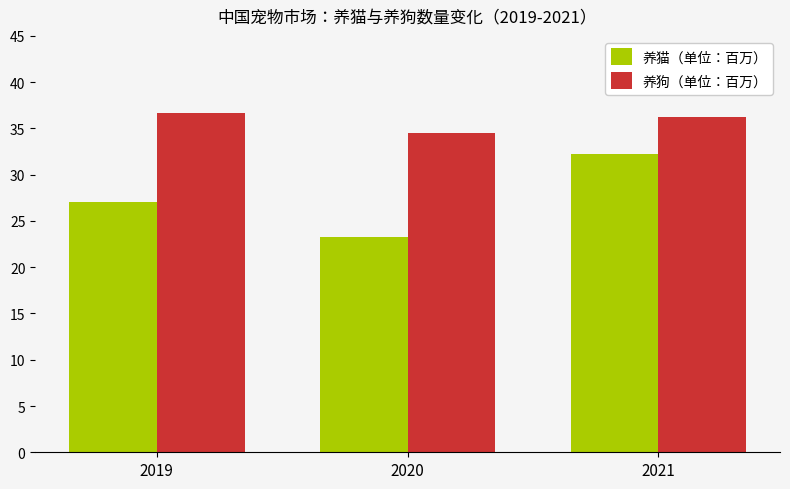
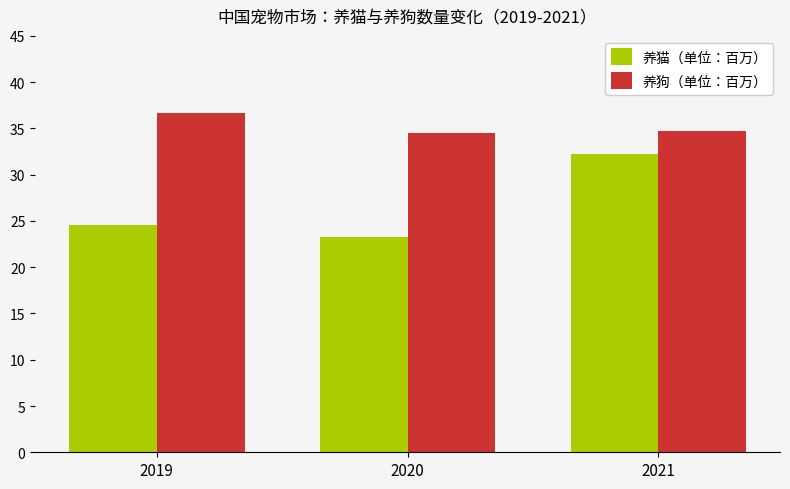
  {
    "养猫（单位：百万）": {
-     "2019": 27,
+     "2019": 25,
      "2020": 23,
      "2021": 32
    },
    "养狗（单位：百万）": {
      "2019": 37,
      "2020": 34,
-     "2021": 36
+     "2021": 35
    }
  }
